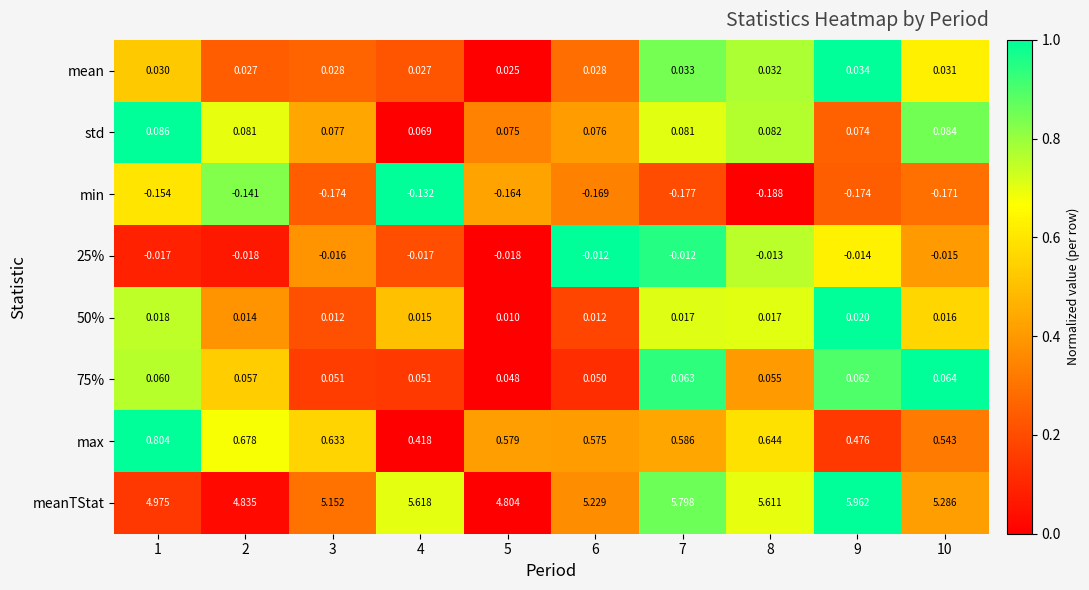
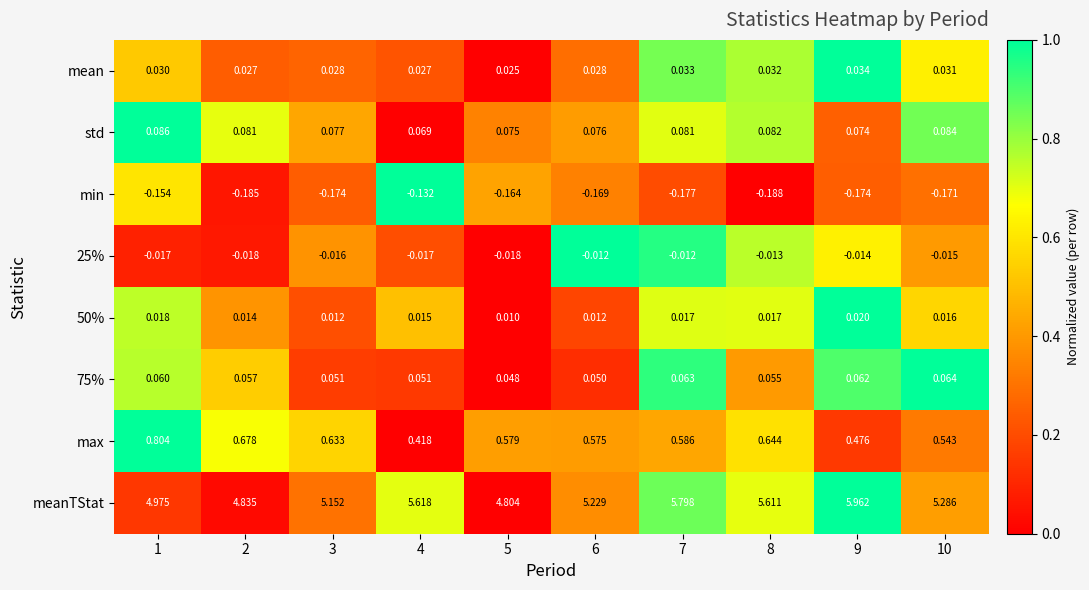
  {
    "mean": {
      "1": 0.030,
      "2": 0.027,
      "3": 0.028,
      "4": 0.027,
      "5": 0.025,
      "6": 0.028,
      "7": 0.033,
      "8": 0.032,
      "9": 0.034,
      "10": 0.031
    },
    "std": {
      "1": 0.086,
      "2": 0.081,
      "3": 0.077,
      "4": 0.069,
      "5": 0.075,
      "6": 0.076,
      "7": 0.081,
      "8": 0.082,
      "9": 0.074,
      "10": 0.084
    },
    "min": {
      "1": -0.154,
-     "2": -0.141,
+     "2": -0.185,
      "3": -0.174,
      "4": -0.132,
      "5": -0.164,
      "6": -0.169,
      "7": -0.177,
      "8": -0.188,
      "9": -0.174,
      "10": -0.171
    },
    "25%": {
      "1": -0.017,
      "2": -0.018,
      "3": -0.016,
      "4": -0.017,
      "5": -0.018,
      "6": -0.012,
      "7": -0.012,
      "8": -0.013,
      "9": -0.014,
      "10": -0.015
    },
    "50%": {
      "1": 0.018,
      "2": 0.014,
      "3": 0.012,
      "4": 0.015,
      "5": 0.010,
      "6": 0.012,
      "7": 0.017,
      "8": 0.017,
      "9": 0.020,
      "10": 0.016
    },
    "75%": {
      "1": 0.060,
      "2": 0.057,
      "3": 0.051,
      "4": 0.051,
      "5": 0.048,
      "6": 0.050,
      "7": 0.063,
      "8": 0.055,
      "9": 0.062,
      "10": 0.064
    },
    "max": {
      "1": 0.804,
      "2": 0.678,
      "3": 0.633,
      "4": 0.418,
      "5": 0.579,
      "6": 0.575,
      "7": 0.586,
      "8": 0.644,
      "9": 0.476,
      "10": 0.543
    },
    "meanTStat": {
      "1": 4.975,
      "2": 4.835,
      "3": 5.152,
      "4": 5.618,
      "5": 4.804,
      "6": 5.229,
      "7": 5.798,
      "8": 5.611,
      "9": 5.962,
      "10": 5.286
    }
  }
